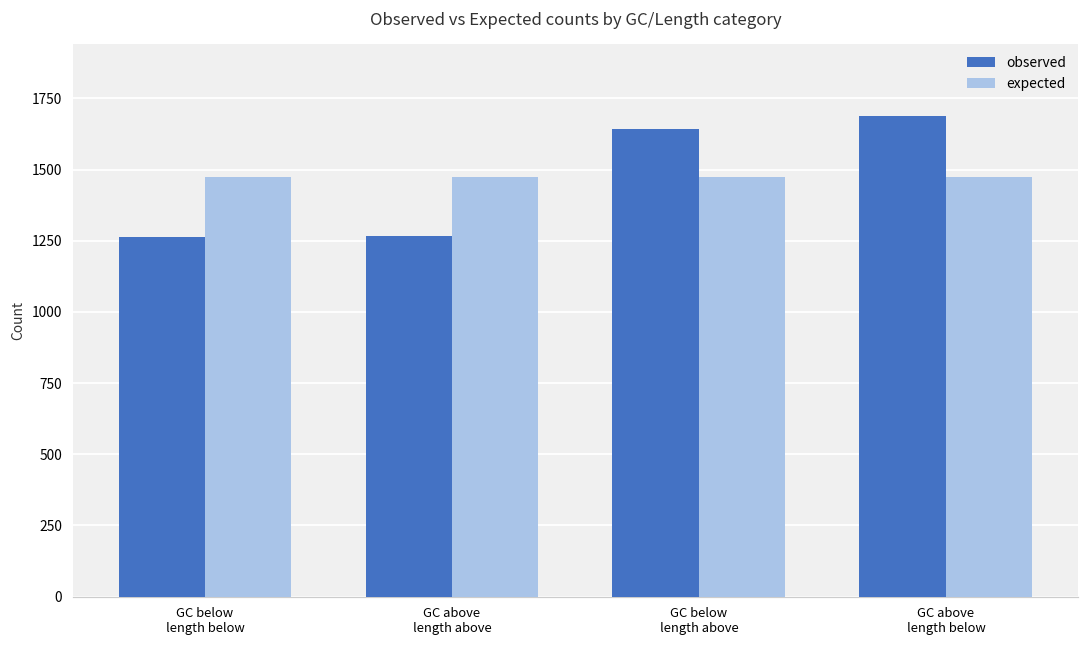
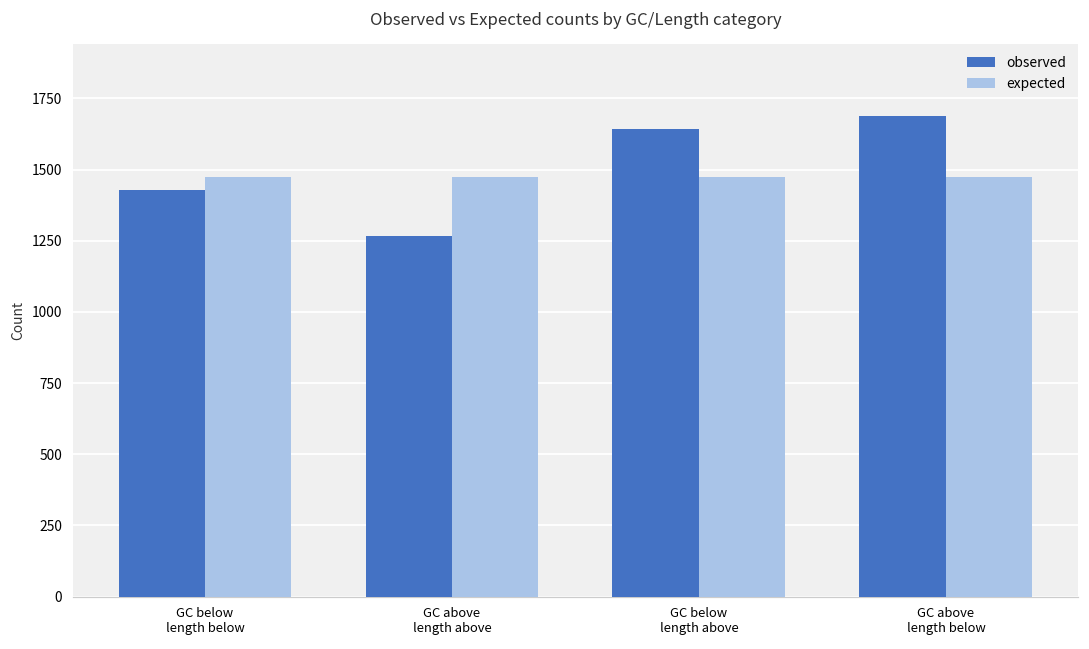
  {
    "observed": {
-     "GC below length below": 1260,
+     "GC below length below": 1430,
      "GC above length above": 1270,
      "GC below length above": 1640,
      "GC above length below": 1690
    },
    "expected": {
      "GC below length below": 1470,
      "GC above length above": 1470,
      "GC below length above": 1470,
      "GC above length below": 1470
    }
  }
